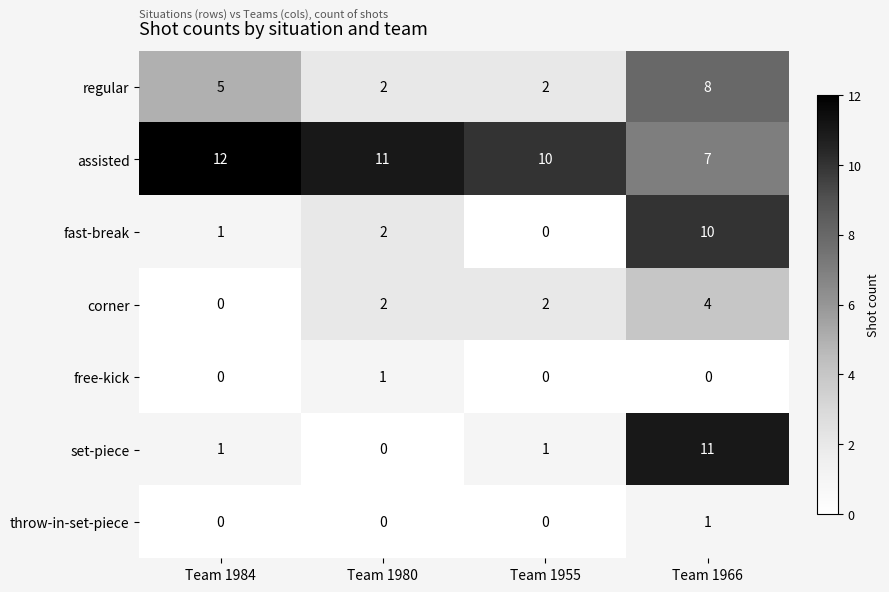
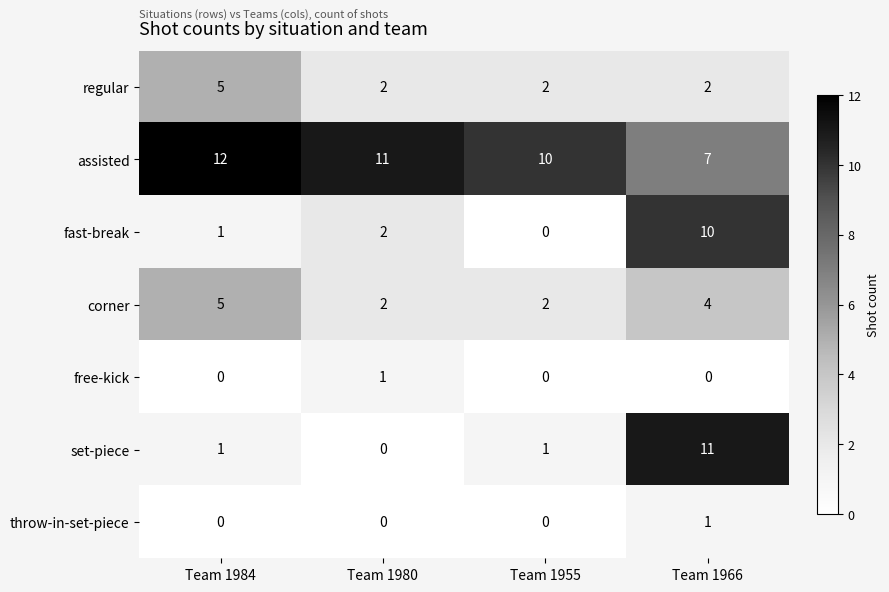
  {
    "regular": {
      "Team 1984": 5,
      "Team 1980": 2,
      "Team 1955": 2,
-     "Team 1966": 8
+     "Team 1966": 2
    },
    "assisted": {
      "Team 1984": 12,
      "Team 1980": 11,
      "Team 1955": 10,
      "Team 1966": 7
    },
    "fast-break": {
      "Team 1984": 1,
      "Team 1980": 2,
      "Team 1955": 0,
      "Team 1966": 10
    },
    "corner": {
-     "Team 1984": 0,
+     "Team 1984": 5,
      "Team 1980": 2,
      "Team 1955": 2,
      "Team 1966": 4
    },
    "free-kick": {
      "Team 1984": 0,
      "Team 1980": 1,
      "Team 1955": 0,
      "Team 1966": 0
    },
    "set-piece": {
      "Team 1984": 1,
      "Team 1980": 0,
      "Team 1955": 1,
      "Team 1966": 11
    },
    "throw-in-set-piece": {
      "Team 1984": 0,
      "Team 1980": 0,
      "Team 1955": 0,
      "Team 1966": 1
    }
  }
